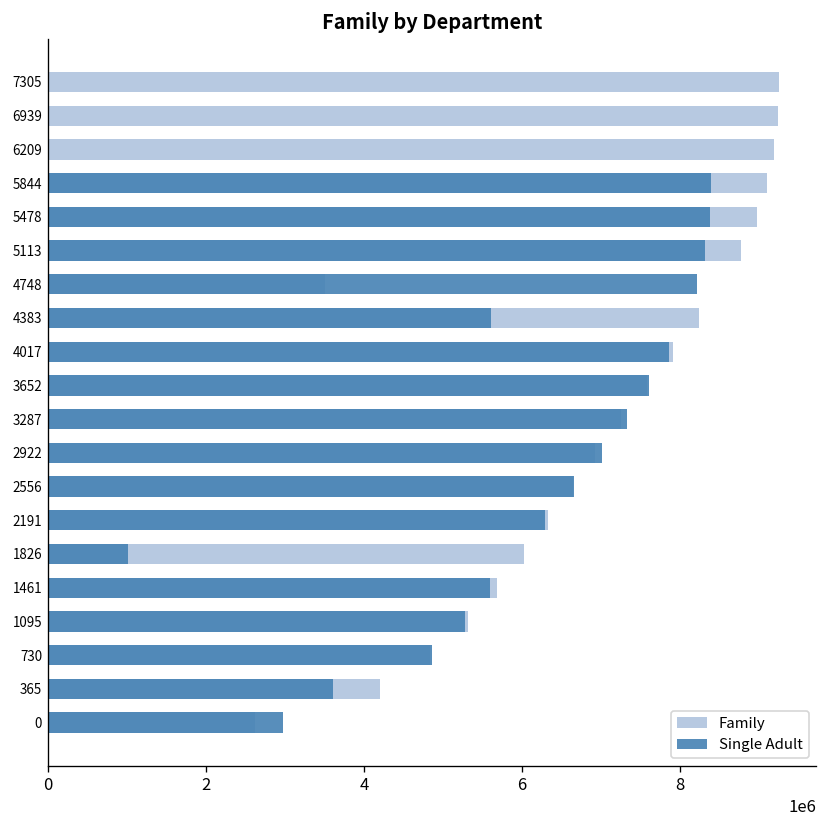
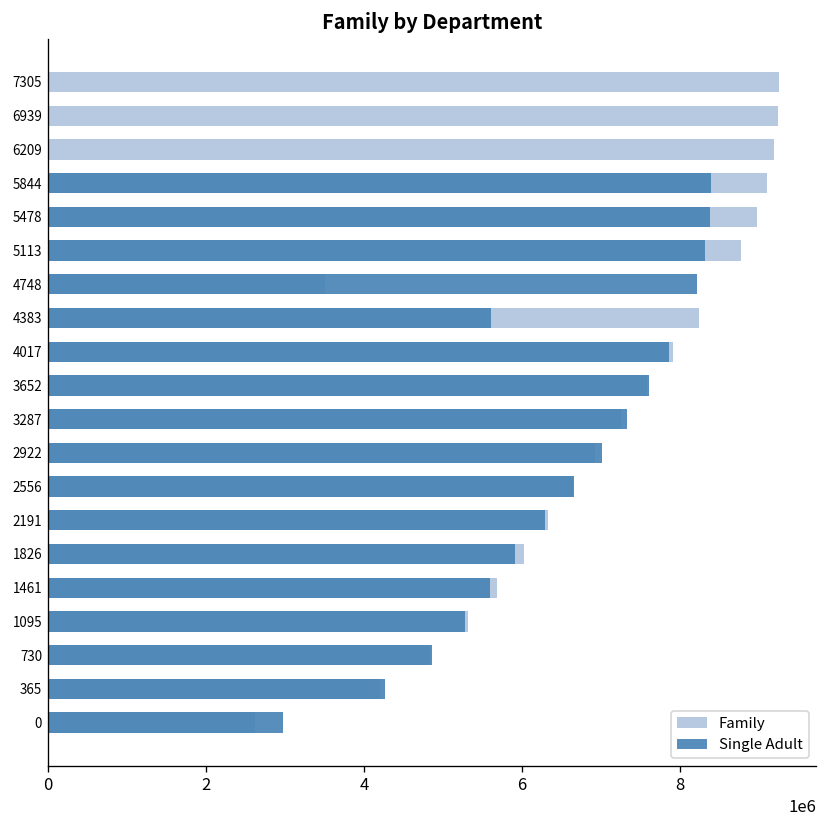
  {
    "Family": {
      "7305": 9300000,
      "6939": 9200000,
      "6209": 9200000,
      "5844": 9100000,
      "5478": 9000000,
      "5113": 8800000,
      "4383": 8200000,
      "4017": 7900000,
      "2556": 6600000,
      "2191": 6300000,
      "1826": 6000000,
      "1461": 5700000,
      "1095": 5300000,
      "730": 4800000
    },
    "Single Adult": {
      "7305": 0,
      "6939": 0,
      "6209": 0,
      "4748": 8200000,
      "3652": 7600000,
      "3287": 7300000,
      "2922": 7000000,
      "2556": 6700000,
-     "1826": 1000000,
+     "1826": 5900000,
      "730": 4900000,
-     "365": 3600000,
+     "365": 4300000,
      "0": 3000000
    }
  }
